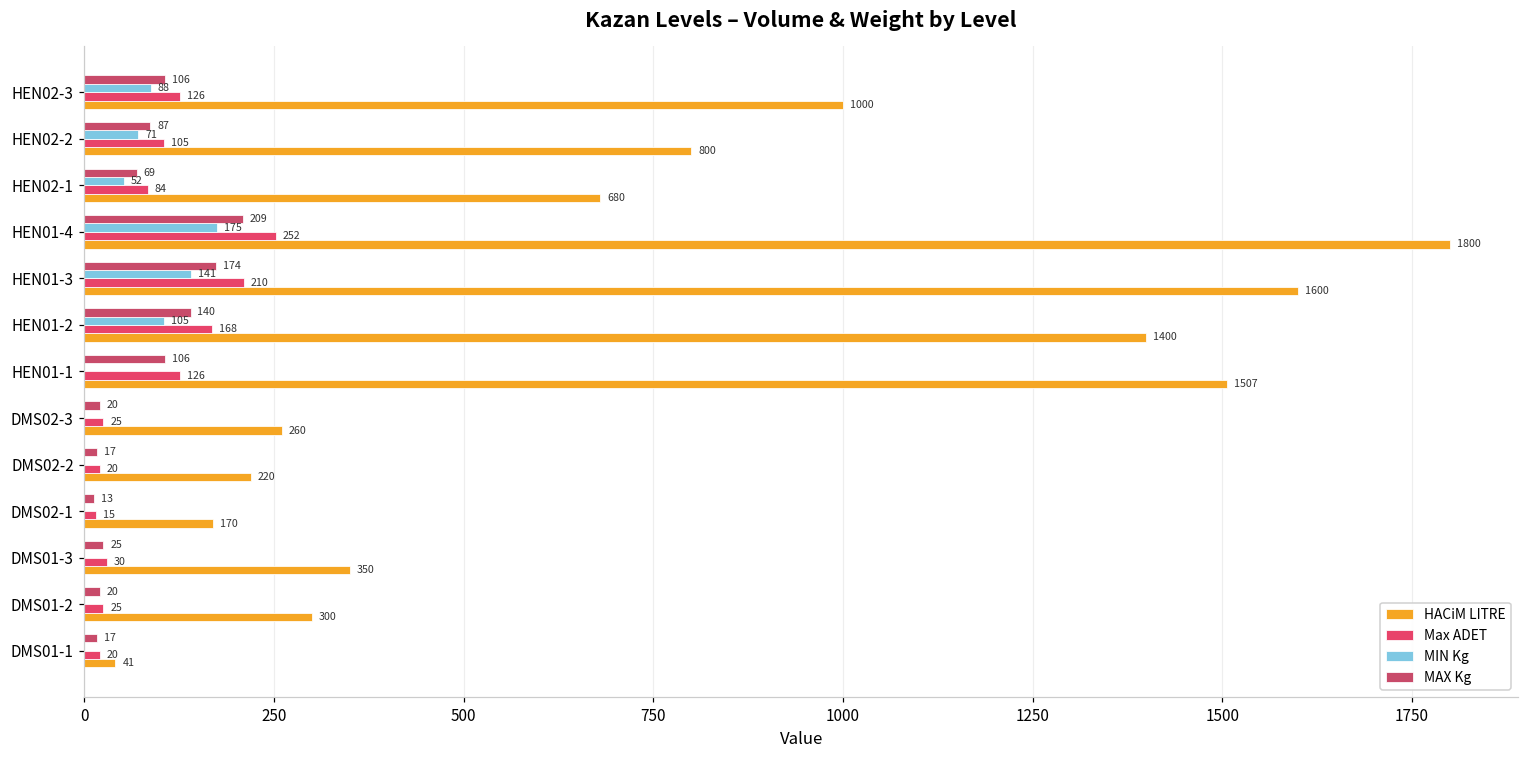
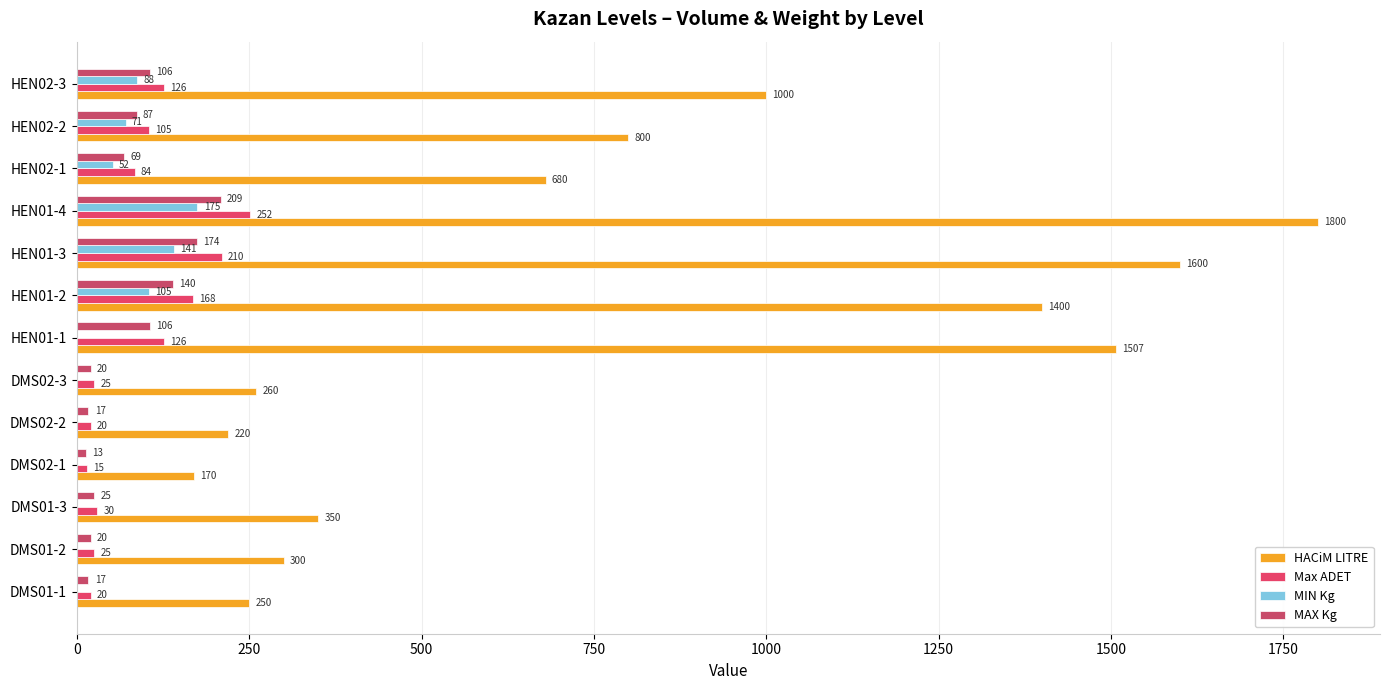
  {
    "HACiM LITRE": {
      "HEN02-3": 1000,
      "HEN02-2": 800,
      "HEN02-1": 680,
      "HEN01-4": 1800,
      "HEN01-3": 1600,
      "HEN01-2": 1400,
      "HEN01-1": 1507,
      "DMS02-3": 260,
      "DMS02-2": 220,
      "DMS02-1": 170,
      "DMS01-3": 350,
      "DMS01-2": 300,
-     "DMS01-1": 41
+     "DMS01-1": 250
    },
    "MIN Kg": {
      "HEN02-3": 88,
      "HEN02-2": 71,
      "HEN02-1": 52,
      "HEN01-4": 175,
      "HEN01-3": 141,
      "HEN01-2": 105
    }
  }
